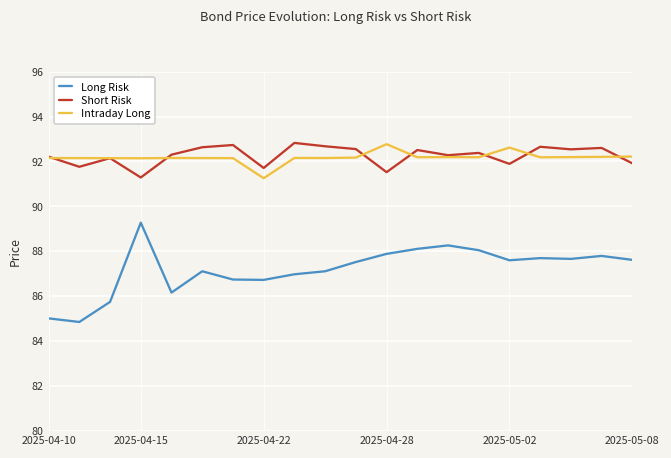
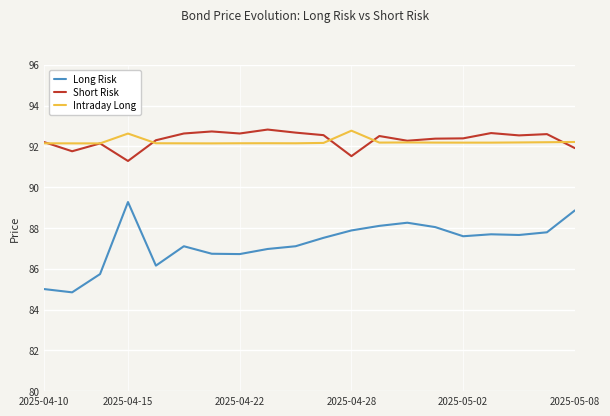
  {
    "Long Risk": {
      "2025-04-10": 85.0,
      "2025-04-15": 89.3,
      "2025-04-22": 86.7,
      "2025-04-28": 87.9,
      "2025-05-02": 87.6,
-     "2025-05-08": 87.6
+     "2025-05-08": 88.9
    },
    "Short Risk": {
      "2025-04-15": 91.3,
-     "2025-04-22": 91.7,
+     "2025-04-22": 92.6,
      "2025-04-28": 91.5,
-     "2025-05-02": 91.9,
+     "2025-05-02": 92.4,
      "2025-05-08": 91.9
    },
    "Intraday Long": {
-     "2025-04-15": 92.1,
-     "2025-04-22": 91.3,
+     "2025-04-15": 92.6,
+     "2025-04-22": 92.2,
      "2025-04-28": 92.8,
-     "2025-05-02": 92.6,
+     "2025-05-02": 92.2,
      "2025-05-08": 92.2
    }
  }
